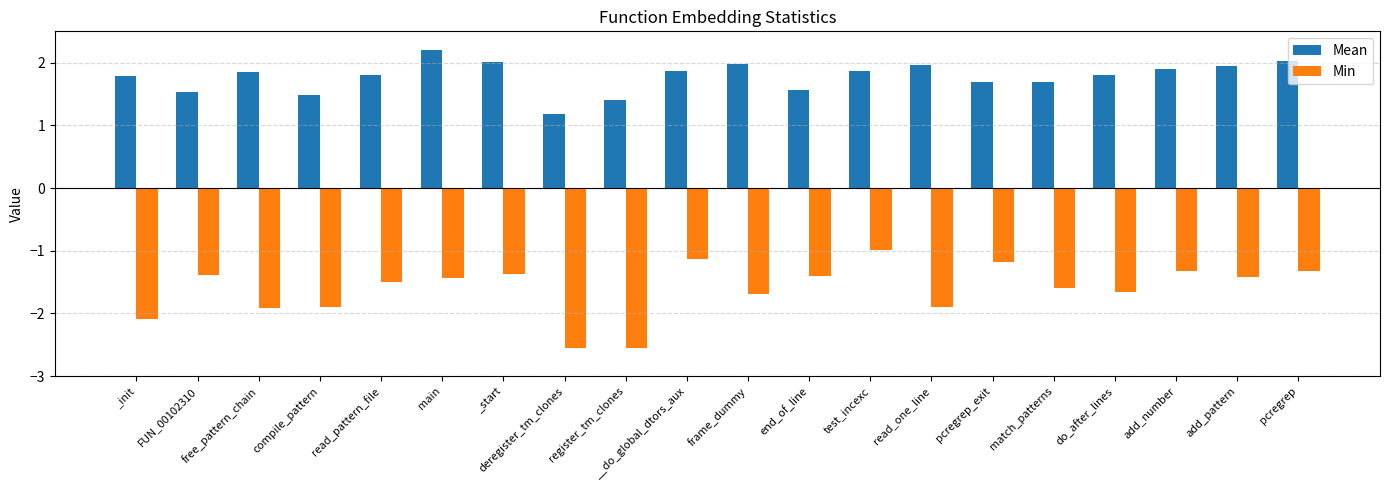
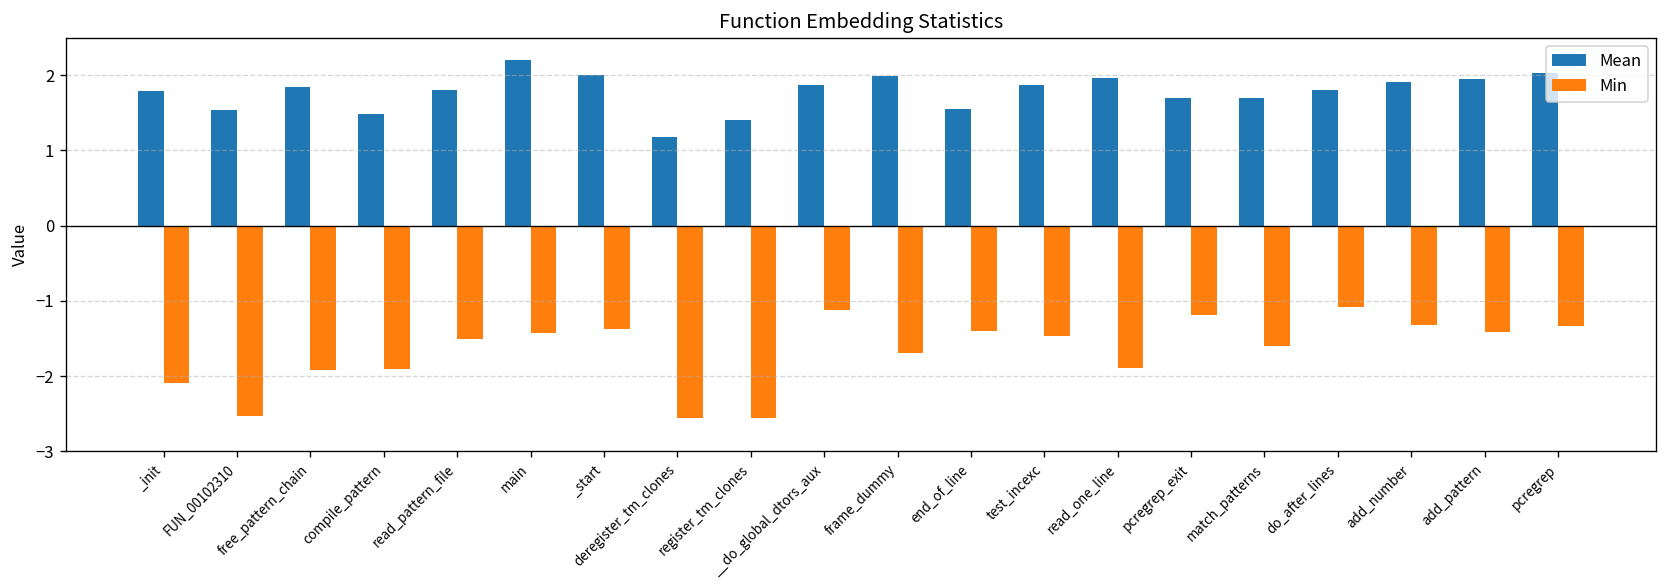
  {
    "Mean": {
      "_init": 1.8,
      "FUN_00102310": 1.5,
      "free_pattern_chain": 1.8,
      "compile_pattern": 1.5,
      "read_pattern_file": 1.8,
      "main": 2.2,
      "_start": 2.0,
      "deregister_tm_clones": 1.2,
      "register_tm_clones": 1.4,
      "__do_global_dtors_aux": 1.9,
      "frame_dummy": 2.0,
      "end_of_line": 1.6,
      "test_incexc": 1.9,
      "read_one_line": 2.0,
      "pcregrep_exit": 1.7,
      "match_patterns": 1.7,
      "do_after_lines": 1.8,
      "add_number": 1.9,
      "add_pattern": 1.9
    },
    "Min": {
      "_init": -2.1,
-     "FUN_00102310": -1.4,
+     "FUN_00102310": -2.5,
      "free_pattern_chain": -1.9,
      "compile_pattern": -1.9,
      "read_pattern_file": -1.5,
      "main": -1.4,
      "_start": -1.4,
      "deregister_tm_clones": -2.6,
      "register_tm_clones": -2.6,
      "__do_global_dtors_aux": -1.1,
      "frame_dummy": -1.7,
      "end_of_line": -1.4,
-     "test_incexc": -1.0,
+     "test_incexc": -1.5,
      "read_one_line": -1.9,
      "pcregrep_exit": -1.2,
      "match_patterns": -1.6,
-     "do_after_lines": -1.7,
+     "do_after_lines": -1.1,
      "add_number": -1.3,
      "add_pattern": -1.4,
      "pcregrep": -1.3
    }
  }
